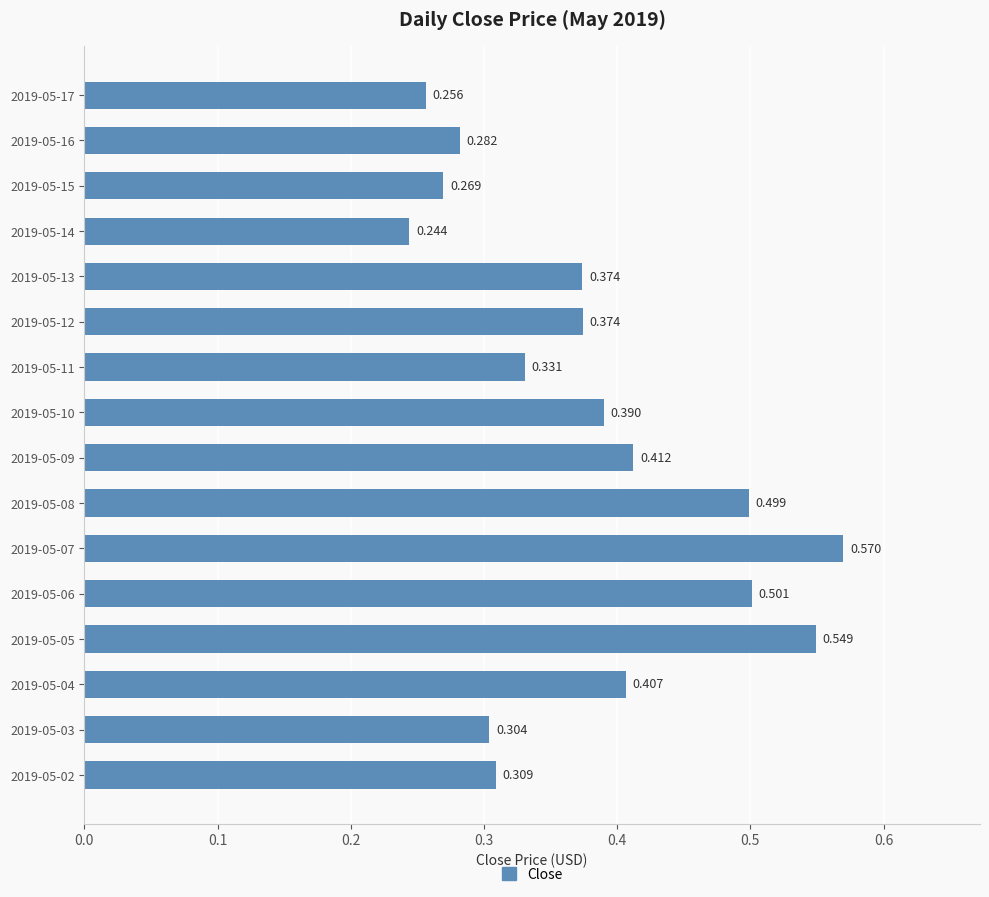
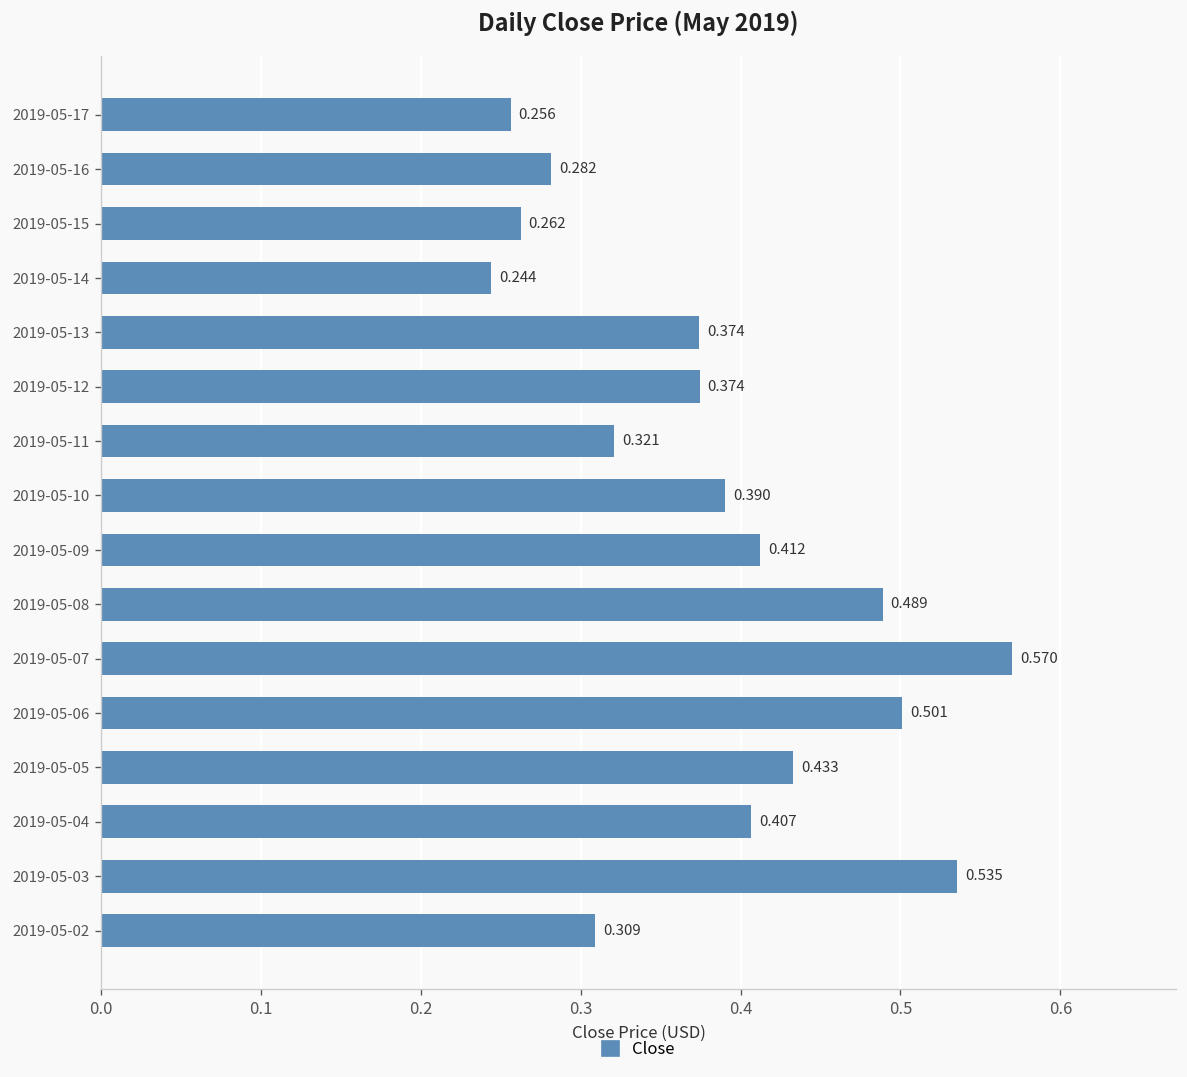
  {
    "2019-05-17": 0.256,
    "2019-05-16": 0.282,
-   "2019-05-15": 0.269,
+   "2019-05-15": 0.262,
    "2019-05-14": 0.244,
    "2019-05-13": 0.374,
    "2019-05-12": 0.374,
-   "2019-05-11": 0.331,
+   "2019-05-11": 0.321,
    "2019-05-10": 0.390,
    "2019-05-09": 0.412,
-   "2019-05-08": 0.499,
+   "2019-05-08": 0.489,
    "2019-05-07": 0.570,
    "2019-05-06": 0.501,
-   "2019-05-05": 0.549,
+   "2019-05-05": 0.433,
    "2019-05-04": 0.407,
-   "2019-05-03": 0.304,
+   "2019-05-03": 0.535,
    "2019-05-02": 0.309
  }
